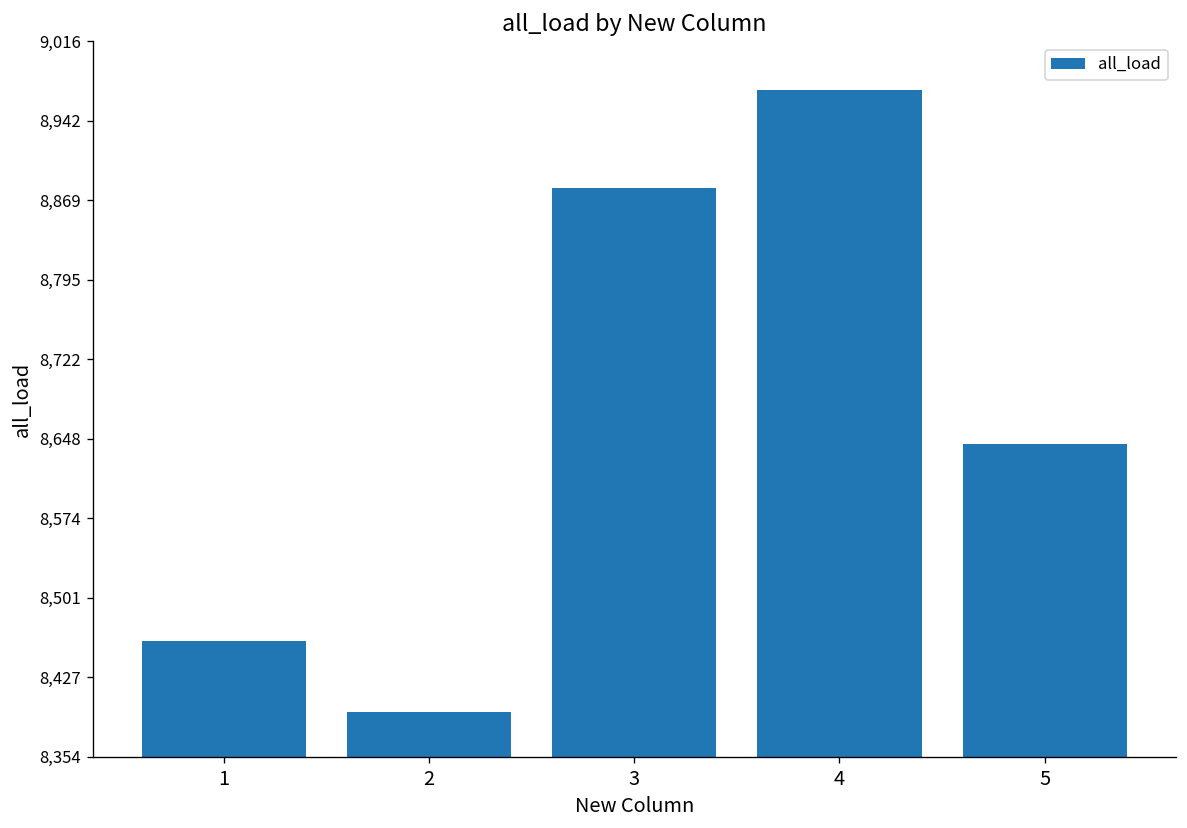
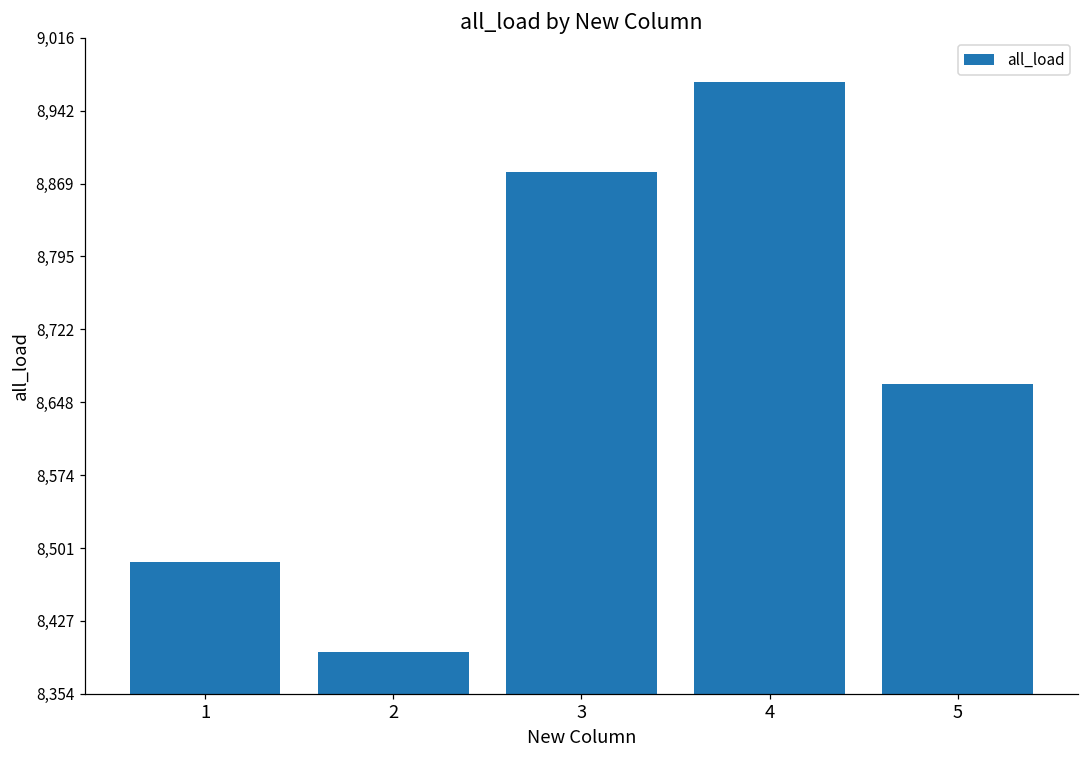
  {
-   "1": "8,460",
+   "1": "8,490",
    "2": "8,400",
    "3": "8,880",
    "4": "8,970",
-   "5": "8,640"
+   "5": "8,670"
  }
